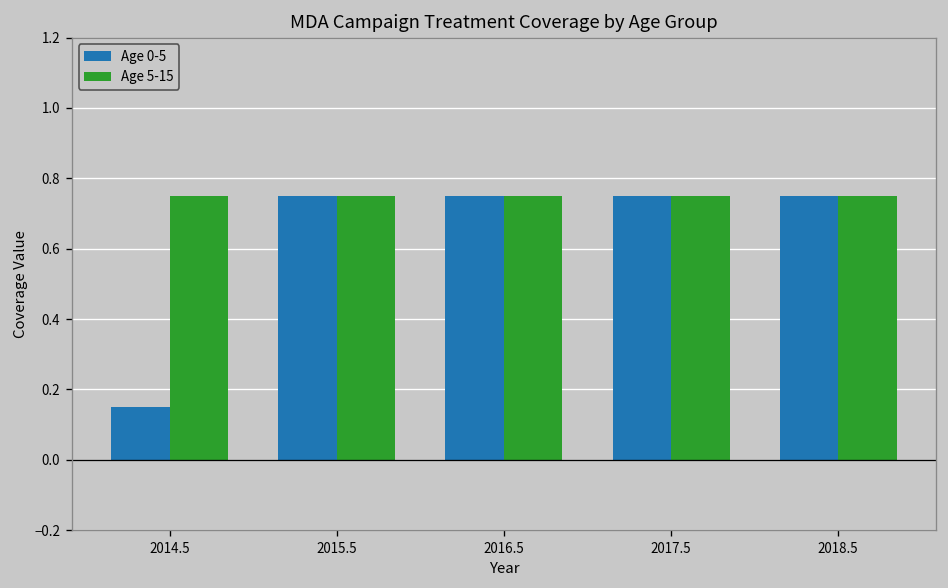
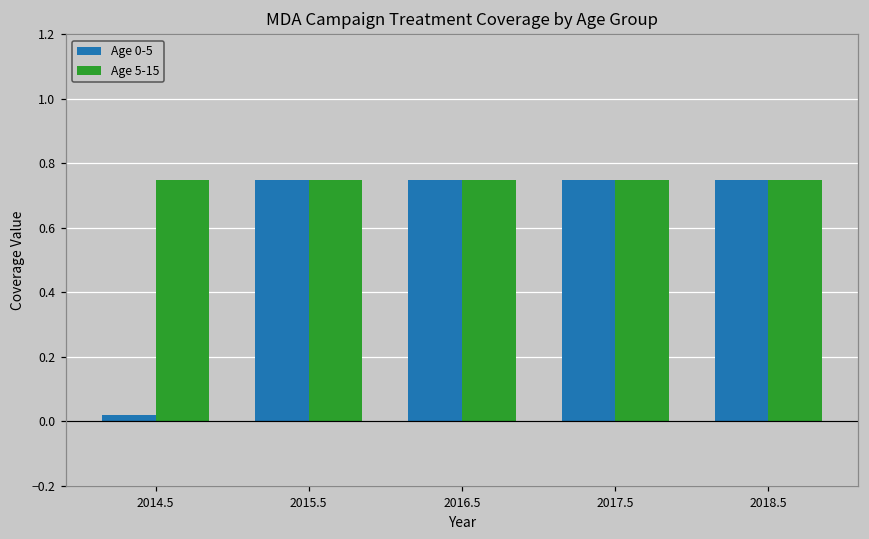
  {
    "Age 0-5": {
-     "2014.5": 0.15,
+     "2014.5": 0.02,
      "2015.5": 0.75,
      "2016.5": 0.75,
      "2017.5": 0.75,
      "2018.5": 0.75
    },
    "Age 5-15": {
      "2014.5": 0.75,
      "2015.5": 0.75,
      "2016.5": 0.75,
      "2017.5": 0.75,
      "2018.5": 0.75
    }
  }
